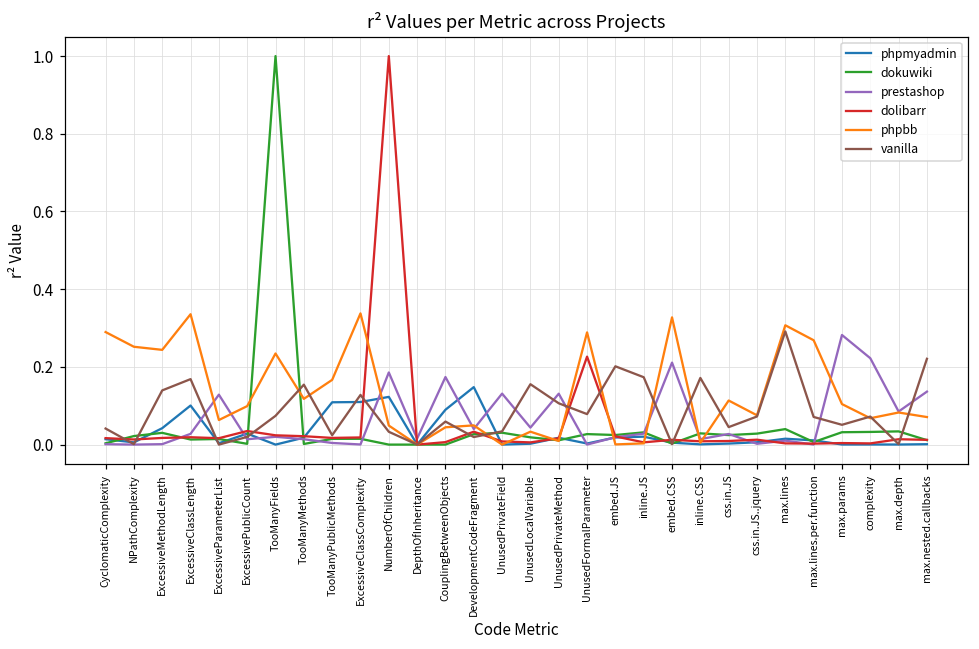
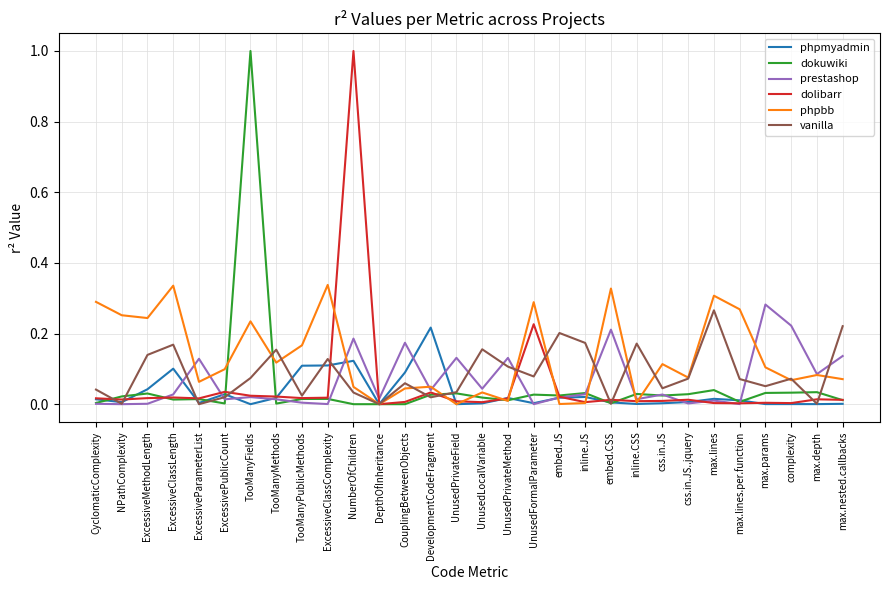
  {
    "phpmyadmin": {
      "ExcessiveMethodLength": 0.04,
      "ExcessiveClassLength": 0.10,
      "TooManyFields": 0.00,
      "TooManyPublicMethods": 0.11,
      "ExcessiveClassComplexity": 0.11,
      "NumberOfChildren": 0.12,
      "CouplingBetweenObjects": 0.09,
-     "DevelopmentCodeFragment": 0.15,
+     "DevelopmentCodeFragment": 0.22,
      "inline.JS": 0.02,
      "max.nested.callbacks": 0.00
    },
    "dokuwiki": {
      "NPathComplexity": 0.02,
      "ExcessiveMethodLength": 0.03,
      "ExcessivePublicCount": 0.00,
      "TooManyFields": 1.00,
      "TooManyMethods": 0.00,
      "NumberOfChildren": 0.00,
      "UnusedLocalVariable": 0.02,
      "UnusedFormalParameter": 0.03,
      "inline.CSS": 0.03,
      "css.in.JS..jquery": 0.03,
      "max.lines": 0.04,
      "max.params": 0.03,
      "complexity": 0.03,
      "max.depth": 0.03
    },
    "prestashop": {
      "ExcessiveMethodLength": 0.00,
      "ExcessiveClassLength": 0.03,
      "ExcessiveParameterList": 0.13,
      "TooManyPublicMethods": 0.00,
      "ExcessiveClassComplexity": 0.00,
      "NumberOfChildren": 0.19,
      "DepthOfInheritance": 0.02,
      "CouplingBetweenObjects": 0.17,
      "UnusedPrivateField": 0.13,
      "UnusedLocalVariable": 0.04,
      "UnusedPrivateMethod": 0.13,
      "embed.CSS": 0.21,
      "max.params": 0.28,
      "complexity": 0.22,
      "max.nested.callbacks": 0.14
    },
    "dolibarr": {
      "NPathComplexity": 0.01,
      "ExcessiveMethodLength": 0.02,
      "NumberOfChildren": 1.00,
      "UnusedPrivateField": 0.01,
      "UnusedFormalParameter": 0.23,
      "embed.CSS": 0.01,
      "max.depth": 0.01
    },
    "phpbb": {
      "CyclomaticComplexity": 0.29,
      "NPathComplexity": 0.25,
      "ExcessiveMethodLength": 0.24,
      "ExcessiveClassLength": 0.34,
      "ExcessiveParameterList": 0.06,
      "ExcessivePublicCount": 0.10,
      "TooManyFields": 0.23,
      "TooManyMethods": 0.12,
      "TooManyPublicMethods": 0.17,
      "ExcessiveClassComplexity": 0.34,
      "NumberOfChildren": 0.05,
      "CouplingBetweenObjects": 0.04,
      "DevelopmentCodeFragment": 0.05,
      "UnusedLocalVariable": 0.03,
      "UnusedFormalParameter": 0.29,
      "embed.JS": 0.00,
      "embed.CSS": 0.33,
      "css.in.JS": 0.11,
      "max.lines": 0.31,
      "max.lines.per.function": 0.27,
      "max.params": 0.10,
      "max.nested.callbacks": 0.07
    },
    "vanilla": {
      "CyclomaticComplexity": 0.04,
      "ExcessiveMethodLength": 0.14,
      "ExcessiveClassLength": 0.17,
      "TooManyFields": 0.07,
      "TooManyMethods": 0.15,
      "ExcessiveClassComplexity": 0.13,
      "NumberOfChildren": 0.03,
      "CouplingBetweenObjects": 0.06,
      "DevelopmentCodeFragment": 0.02,
      "UnusedLocalVariable": 0.16,
      "UnusedPrivateMethod": 0.11,
      "UnusedFormalParameter": 0.08,
      "embed.JS": 0.20,
      "inline.JS": 0.17,
      "inline.CSS": 0.17,
      "css.in.JS": 0.05,
-     "max.lines": 0.29,
+     "max.lines": 0.27,
      "max.lines.per.function": 0.07,
      "max.params": 0.05,
      "max.nested.callbacks": 0.22
    }
  }
